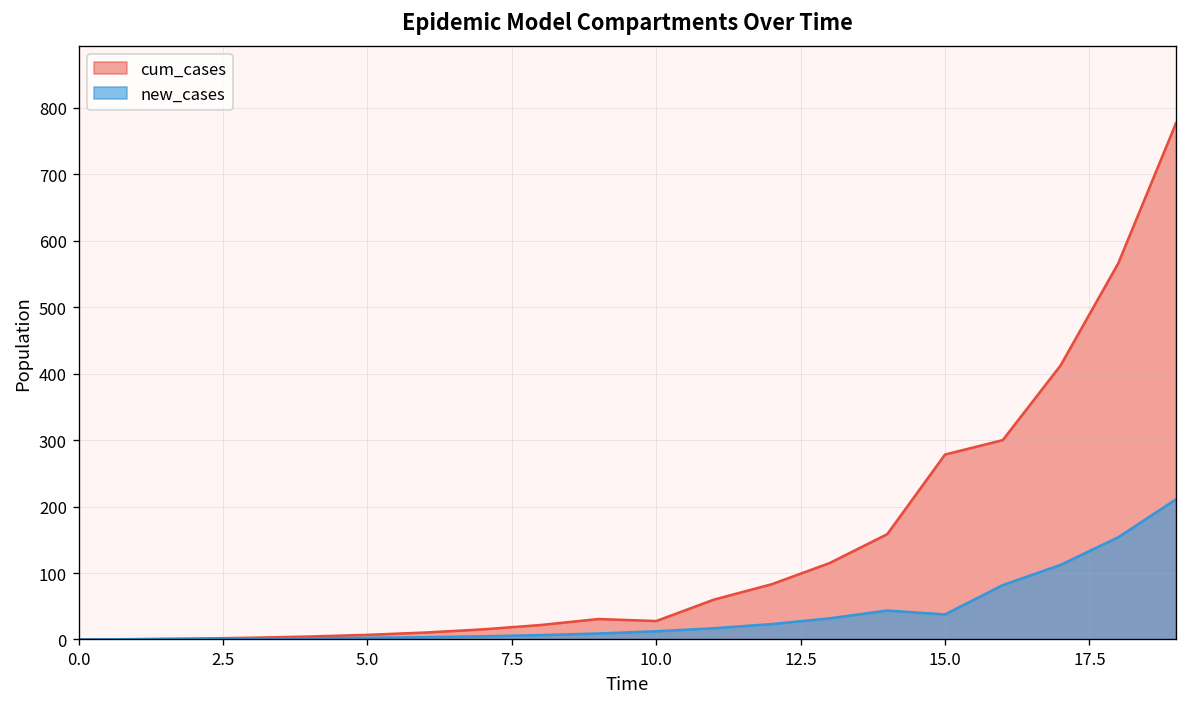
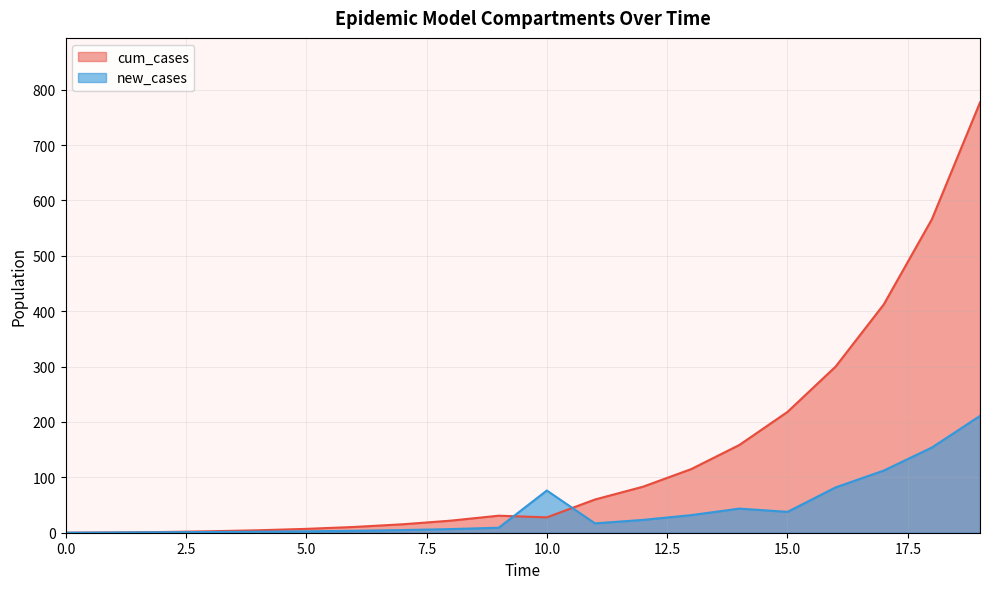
  {
    "cum_cases": {
      "10.0": 30,
-     "15.0": 280
+     "15.0": 220
    },
    "new_cases": {
-     "10.0": 10,
+     "10.0": 80,
      "15.0": 40
    }
  }
